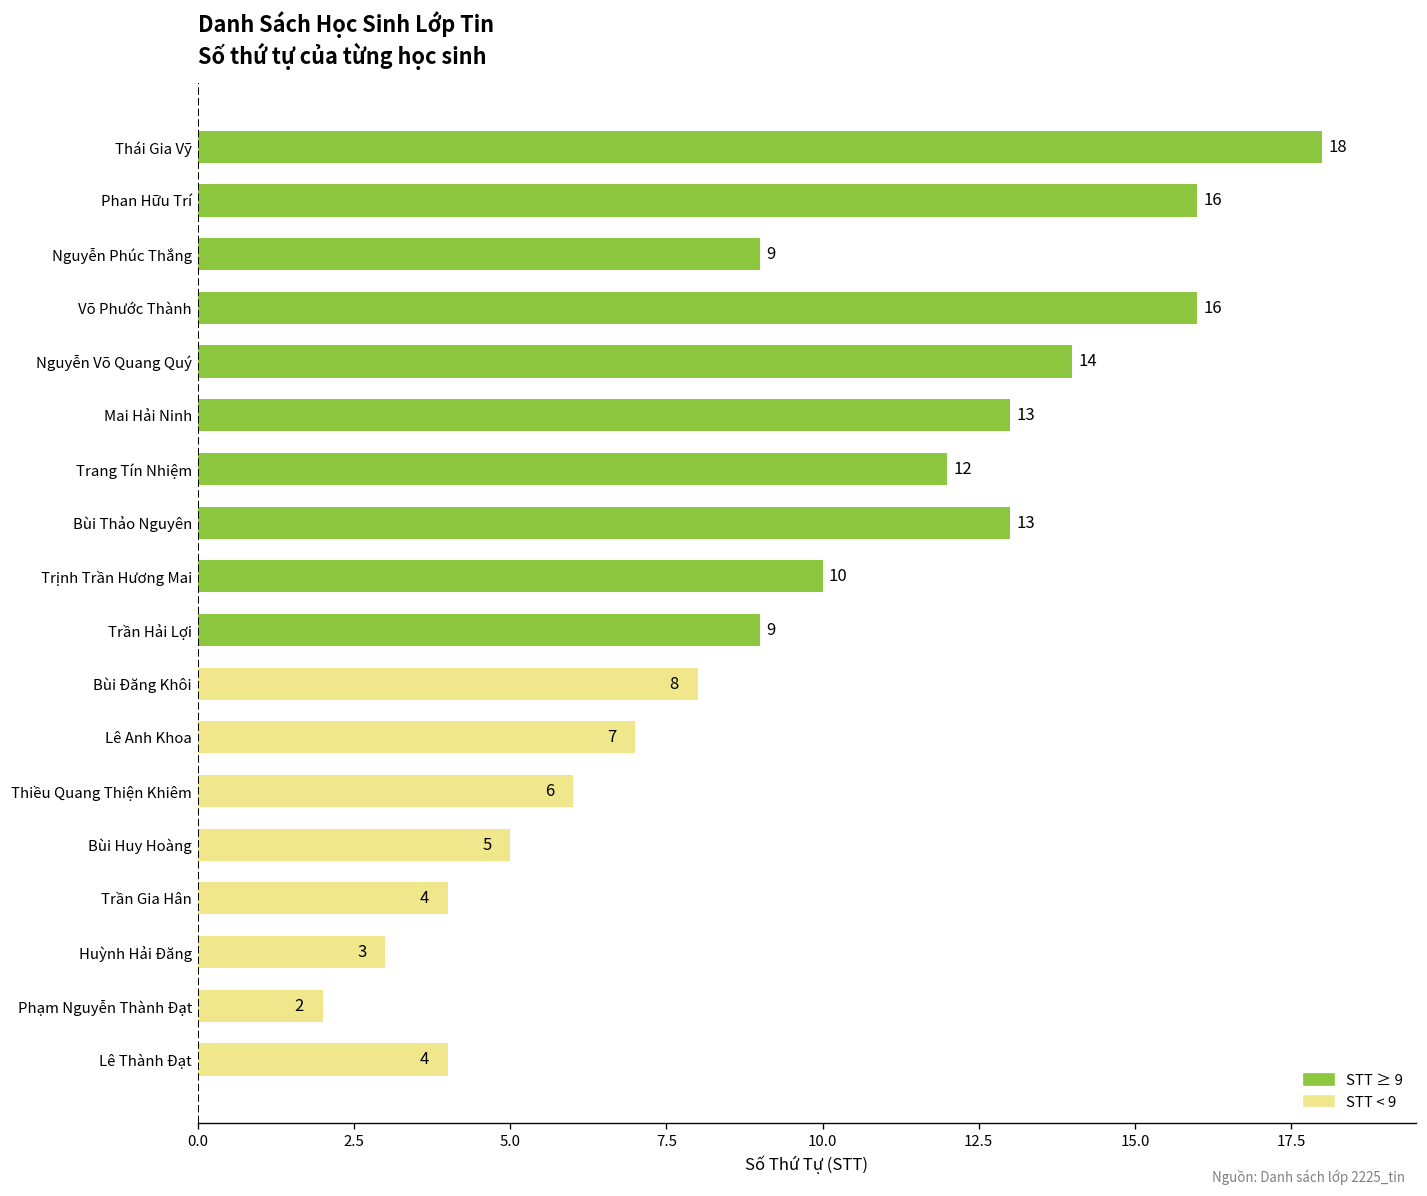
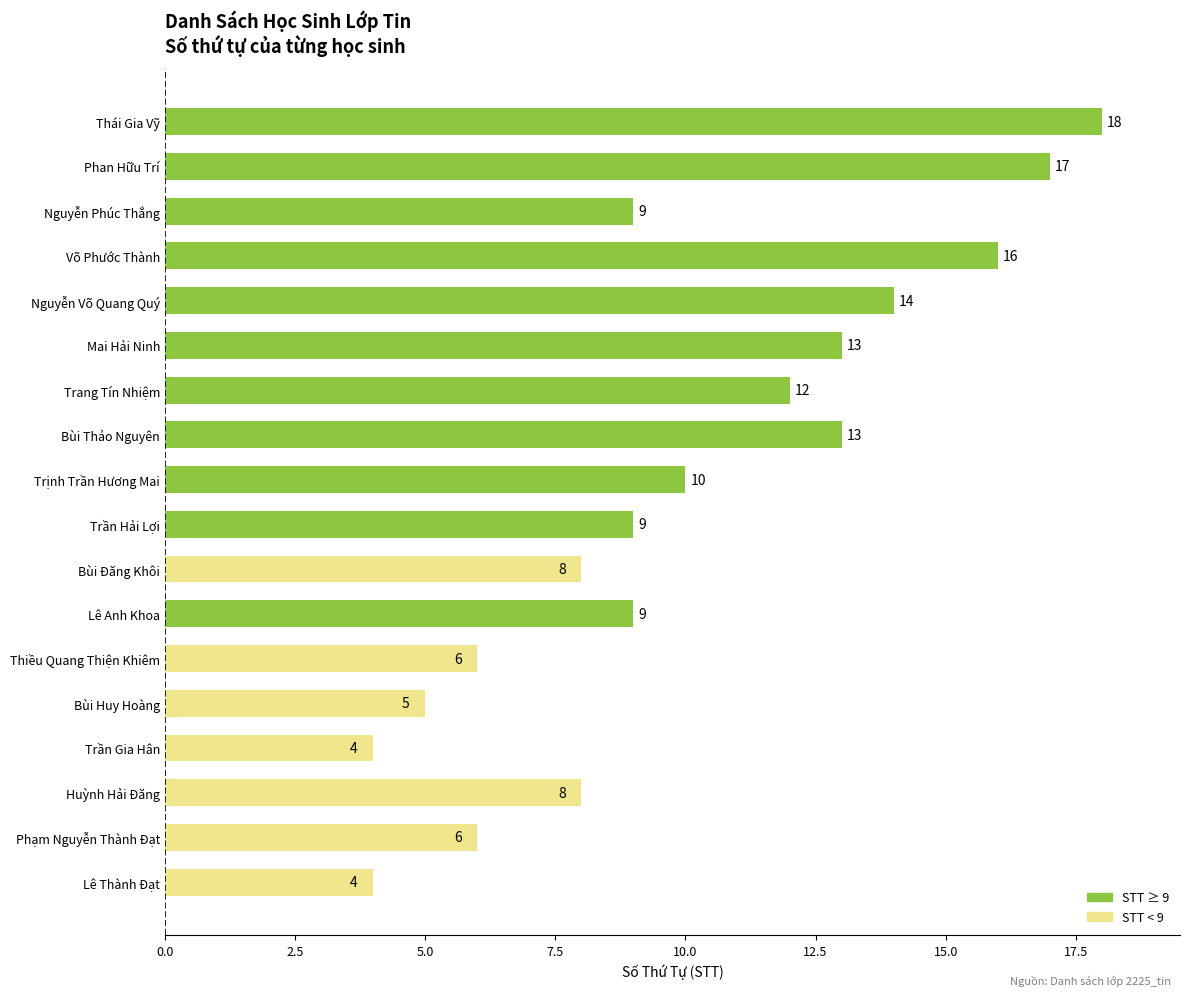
  {
    "Thái Gia Vỹ": 18,
-   "Phan Hữu Trí": 16,
+   "Phan Hữu Trí": 17,
    "Nguyễn Phúc Thắng": 9,
    "Võ Phước Thành": 16,
    "Nguyễn Võ Quang Quý": 14,
    "Mai Hải Ninh": 13,
    "Trang Tín Nhiệm": 12,
    "Bùi Thảo Nguyên": 13,
    "Trịnh Trần Hương Mai": 10,
    "Trần Hải Lợi": 9,
    "Bùi Đăng Khôi": 8,
-   "Lê Anh Khoa": 7,
+   "Lê Anh Khoa": 9,
    "Thiều Quang Thiện Khiêm": 6,
    "Bùi Huy Hoàng": 5,
    "Trần Gia Hân": 4,
-   "Huỳnh Hải Đăng": 3,
-   "Phạm Nguyễn Thành Đạt": 2,
+   "Huỳnh Hải Đăng": 8,
+   "Phạm Nguyễn Thành Đạt": 6,
    "Lê Thành Đạt": 4
  }
